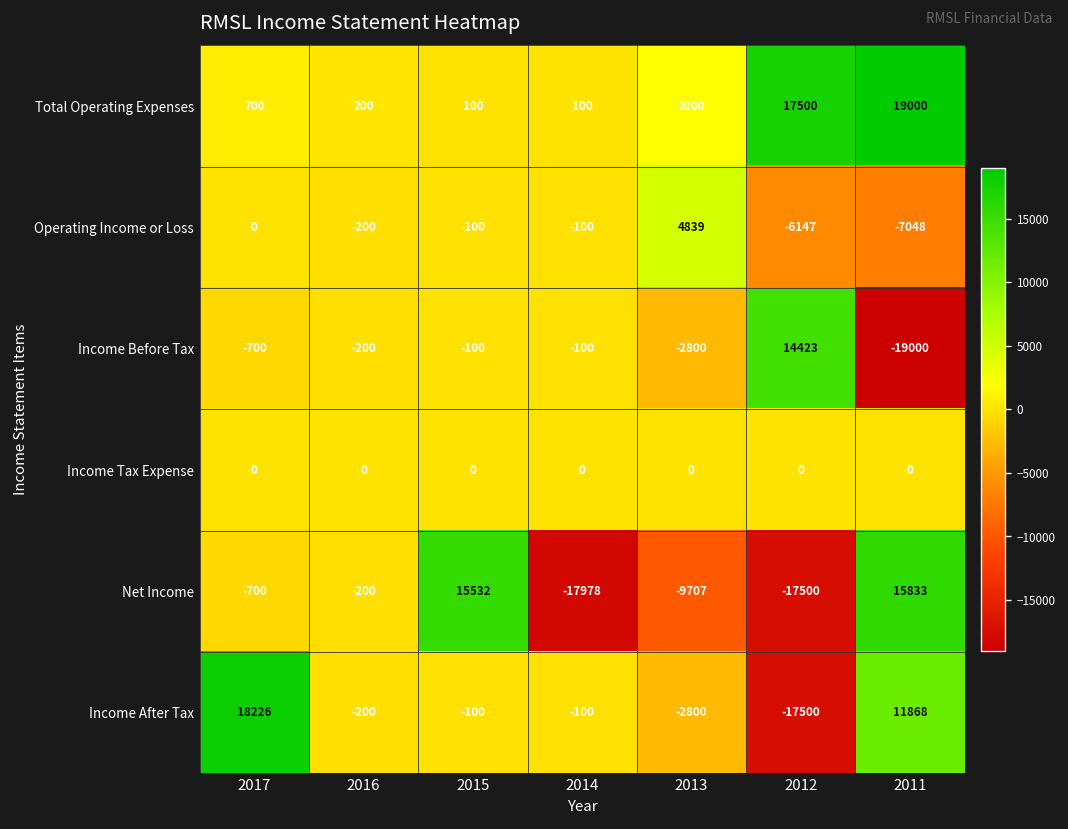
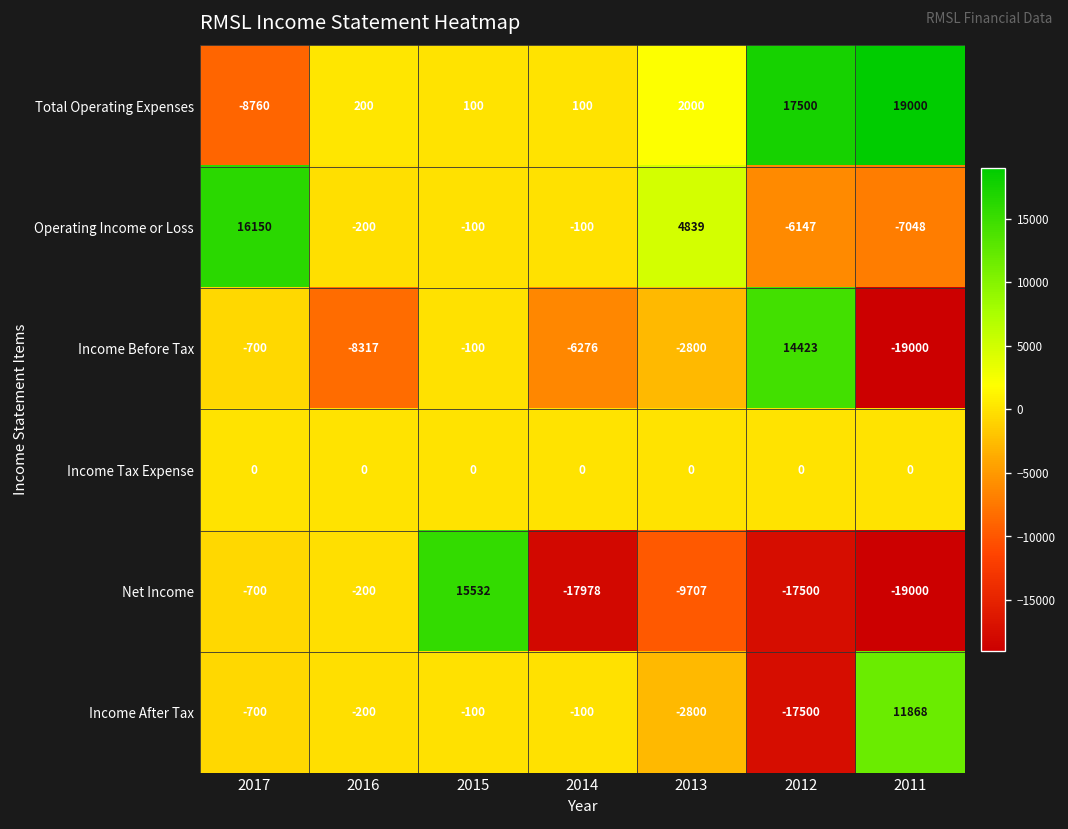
  {
    "Total Operating Expenses": {
-     "2017": 700,
+     "2017": -8760,
      "2016": 200,
      "2015": 100,
      "2014": 100,
      "2013": 2000,
      "2012": 17500,
      "2011": 19000
    },
    "Operating Income or Loss": {
-     "2017": 0,
+     "2017": 16150,
      "2016": -200,
      "2015": -100,
      "2014": -100,
      "2013": 4839,
      "2012": -6147,
      "2011": -7048
    },
    "Income Before Tax": {
      "2017": -700,
-     "2016": -200,
+     "2016": -8317,
      "2015": -100,
-     "2014": -100,
+     "2014": -6276,
      "2013": -2800,
      "2012": 14423,
      "2011": -19000
    },
    "Income Tax Expense": {
      "2017": 0,
      "2016": 0,
      "2015": 0,
      "2014": 0,
      "2013": 0,
      "2012": 0,
      "2011": 0
    },
    "Net Income": {
      "2017": -700,
      "2016": -200,
      "2015": 15532,
      "2014": -17978,
      "2013": -9707,
      "2012": -17500,
-     "2011": 15833
+     "2011": -19000
    },
    "Income After Tax": {
-     "2017": 18226,
+     "2017": -700,
      "2016": -200,
      "2015": -100,
      "2014": -100,
      "2013": -2800,
      "2012": -17500,
      "2011": 11868
    }
  }
